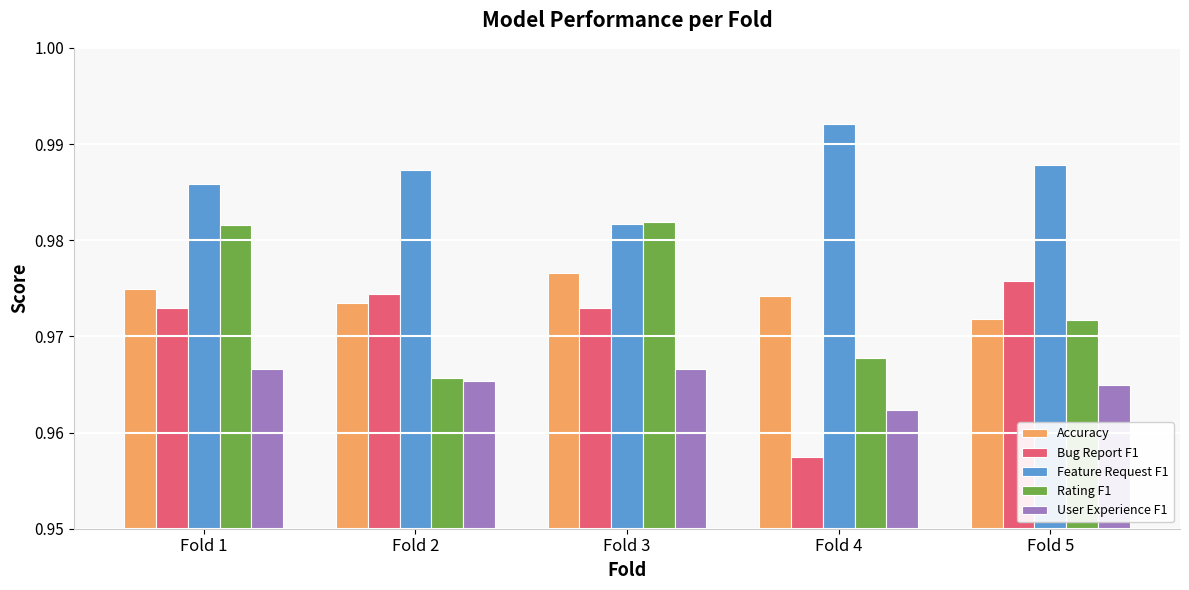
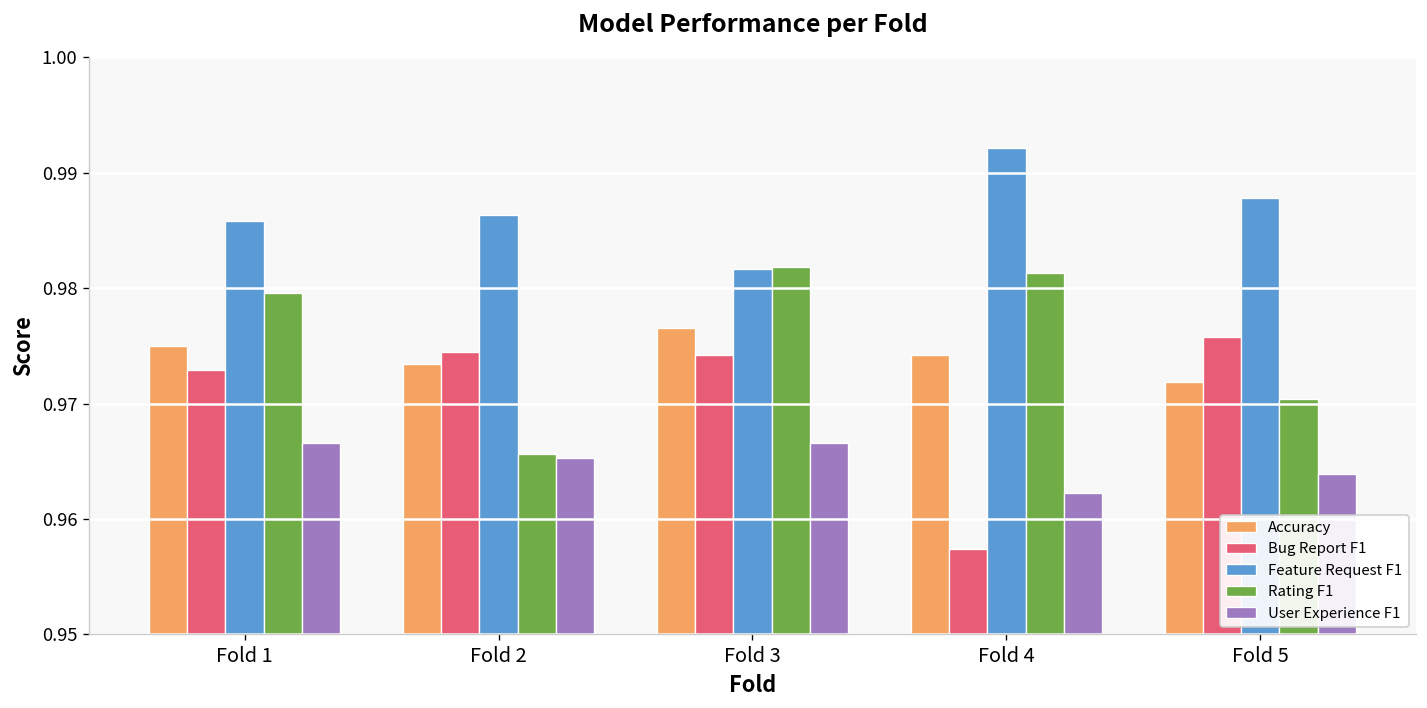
  {
    "Accuracy": {
      "Fold 1": 0.975,
      "Fold 2": 0.973,
      "Fold 3": 0.977,
      "Fold 4": 0.974,
      "Fold 5": 0.972
    },
    "Bug Report F1": {
      "Fold 1": 0.973,
      "Fold 2": 0.974,
-     "Fold 3": 0.973,
+     "Fold 3": 0.974,
      "Fold 4": 0.957,
      "Fold 5": 0.976
    },
    "Feature Request F1": {
      "Fold 1": 0.986,
-     "Fold 2": 0.987,
+     "Fold 2": 0.986,
      "Fold 3": 0.982,
      "Fold 4": 0.992,
      "Fold 5": 0.988
    },
    "Rating F1": {
-     "Fold 1": 0.982,
+     "Fold 1": 0.980,
      "Fold 2": 0.966,
      "Fold 3": 0.982,
-     "Fold 4": 0.968,
-     "Fold 5": 0.972
+     "Fold 4": 0.981,
+     "Fold 5": 0.970
    },
    "User Experience F1": {
      "Fold 1": 0.967,
      "Fold 2": 0.965,
      "Fold 3": 0.967,
      "Fold 4": 0.962,
-     "Fold 5": 0.965
+     "Fold 5": 0.964
    }
  }
